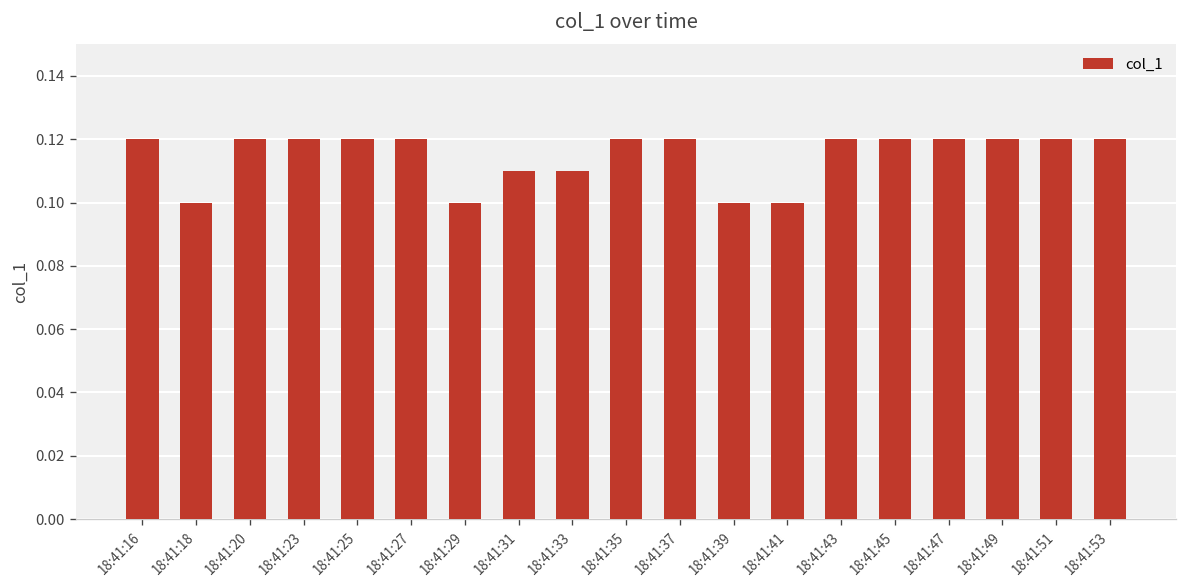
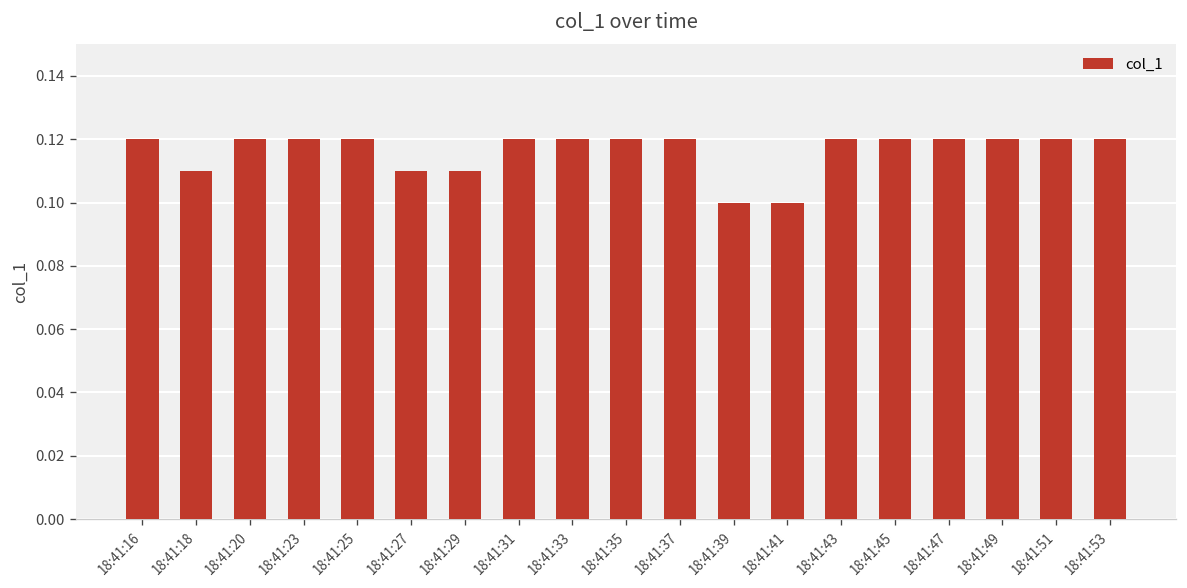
  {
    "18:41:16": 0.12,
-   "18:41:18": 0.10,
+   "18:41:18": 0.11,
    "18:41:20": 0.12,
    "18:41:23": 0.12,
    "18:41:25": 0.12,
-   "18:41:27": 0.12,
-   "18:41:29": 0.10,
-   "18:41:31": 0.11,
-   "18:41:33": 0.11,
+   "18:41:27": 0.11,
+   "18:41:29": 0.11,
+   "18:41:31": 0.12,
+   "18:41:33": 0.12,
    "18:41:35": 0.12,
    "18:41:37": 0.12,
    "18:41:39": 0.10,
    "18:41:41": 0.10,
    "18:41:43": 0.12,
    "18:41:45": 0.12,
    "18:41:47": 0.12,
    "18:41:49": 0.12,
    "18:41:51": 0.12,
    "18:41:53": 0.12
  }
